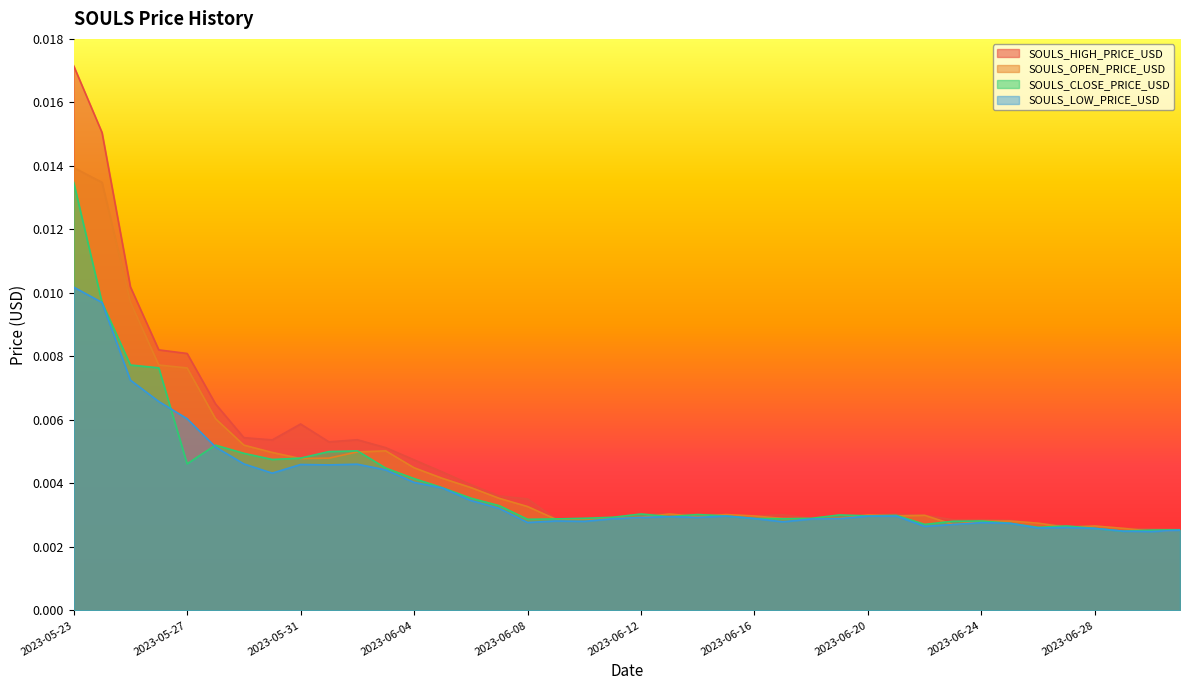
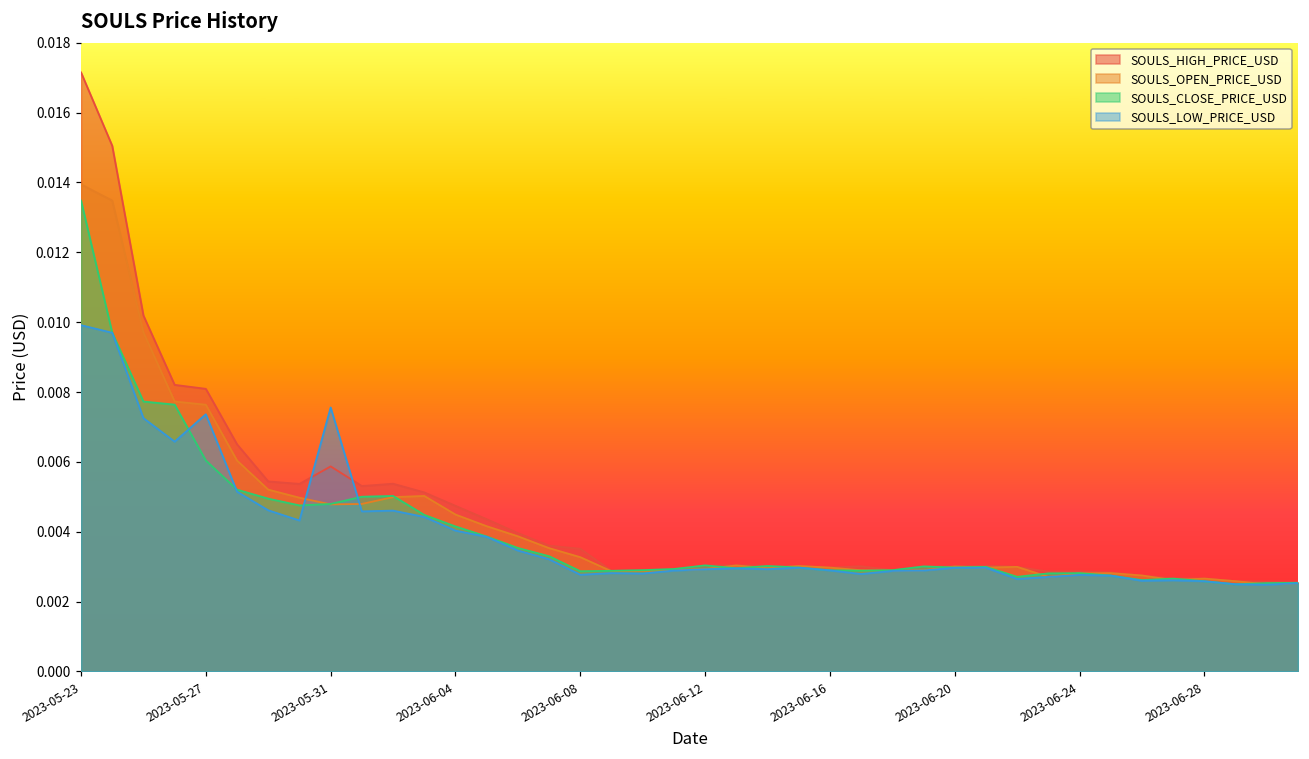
  {
    "SOULS_CLOSE_PRICE_USD": {
      "2023-05-23": 0.0135,
-     "2023-05-27": 0.0046,
+     "2023-05-27": 0.0060,
      "2023-06-04": 0.0042,
      "2023-06-08": 0.0029
    },
    "SOULS_LOW_PRICE_USD": {
-     "2023-05-23": 0.0102,
-     "2023-05-27": 0.0060,
-     "2023-05-31": 0.0046,
+     "2023-05-23": 0.0099,
+     "2023-05-27": 0.0074,
+     "2023-05-31": 0.0076,
      "2023-06-04": 0.0040,
      "2023-06-08": 0.0028
    }
  }
